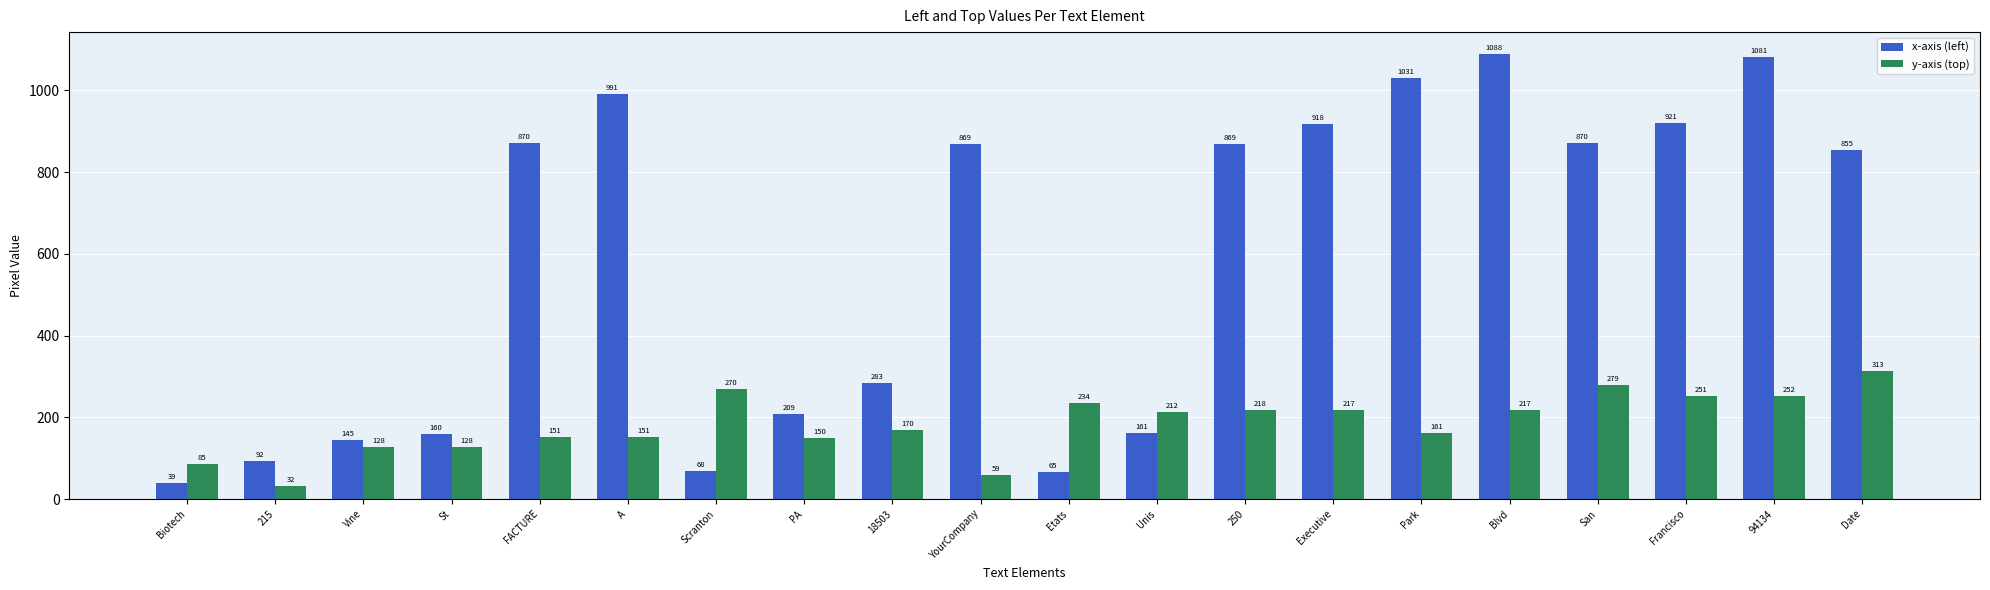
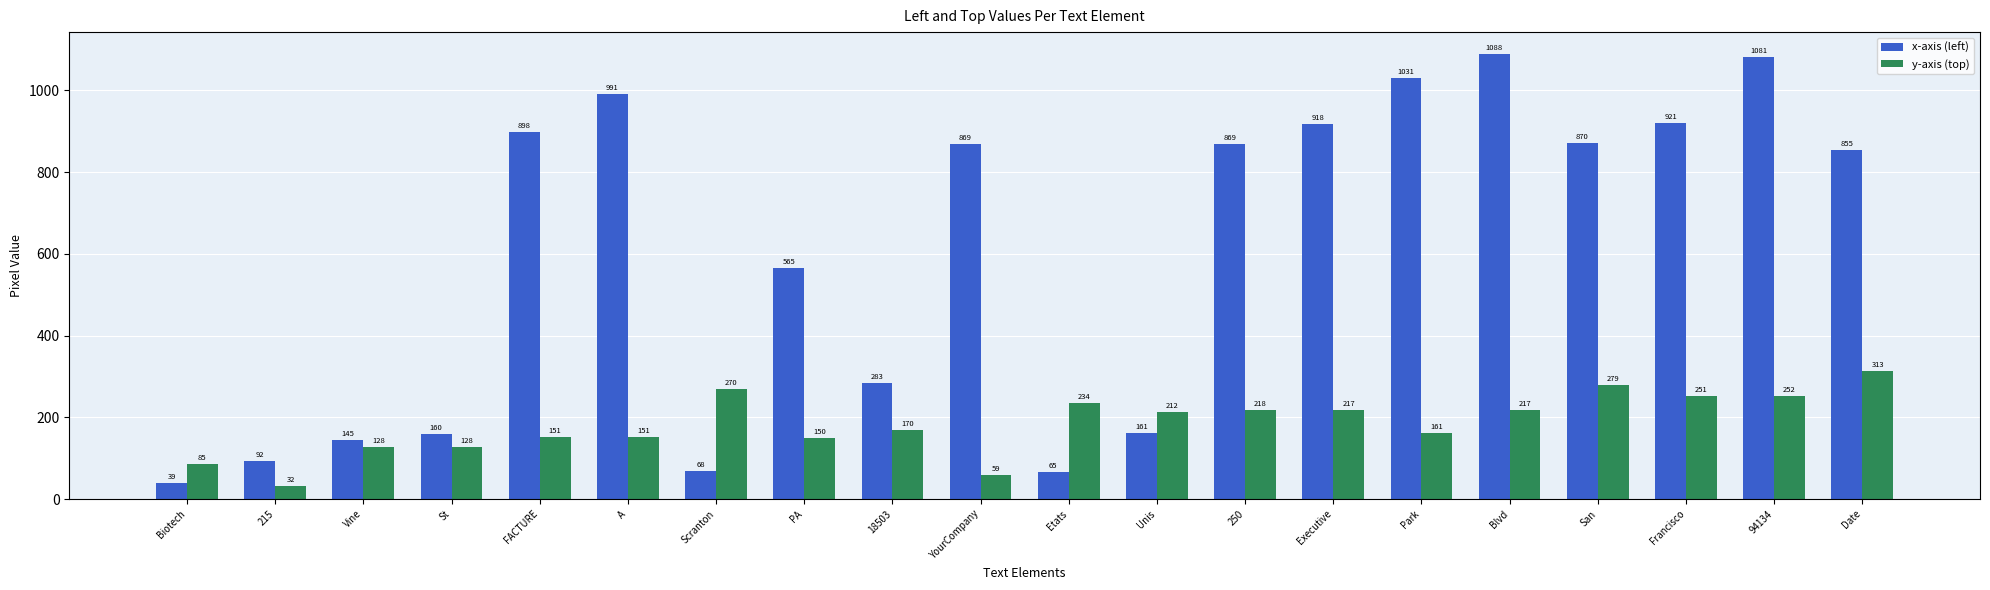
  {
    "x-axis (left)": {
      "Biotech": 39,
      "215": 92,
      "Vine": 145,
      "St": 160,
-     "FACTURE": 870,
+     "FACTURE": 898,
      "A": 991,
      "Scranton": 68,
-     "PA": 209,
+     "PA": 565,
      "18503": 283,
      "YourCompany": 869,
      "Etats": 65,
      "Unis": 161,
      "250": 869,
      "Executive": 918,
      "Park": 1031,
      "Blvd": 1088,
      "San": 870,
      "Francisco": 921,
      "94134": 1081,
      "Date": 855
    },
    "y-axis (top)": {
      "Biotech": 85,
      "215": 32,
      "Vine": 128,
      "St": 128,
      "FACTURE": 151,
      "A": 151,
      "Scranton": 270,
      "PA": 150,
      "18503": 170,
      "YourCompany": 59,
      "Etats": 234,
      "Unis": 212,
      "250": 218,
      "Executive": 217,
      "Park": 161,
      "Blvd": 217,
      "San": 279,
      "Francisco": 251,
      "94134": 252,
      "Date": 313
    }
  }
